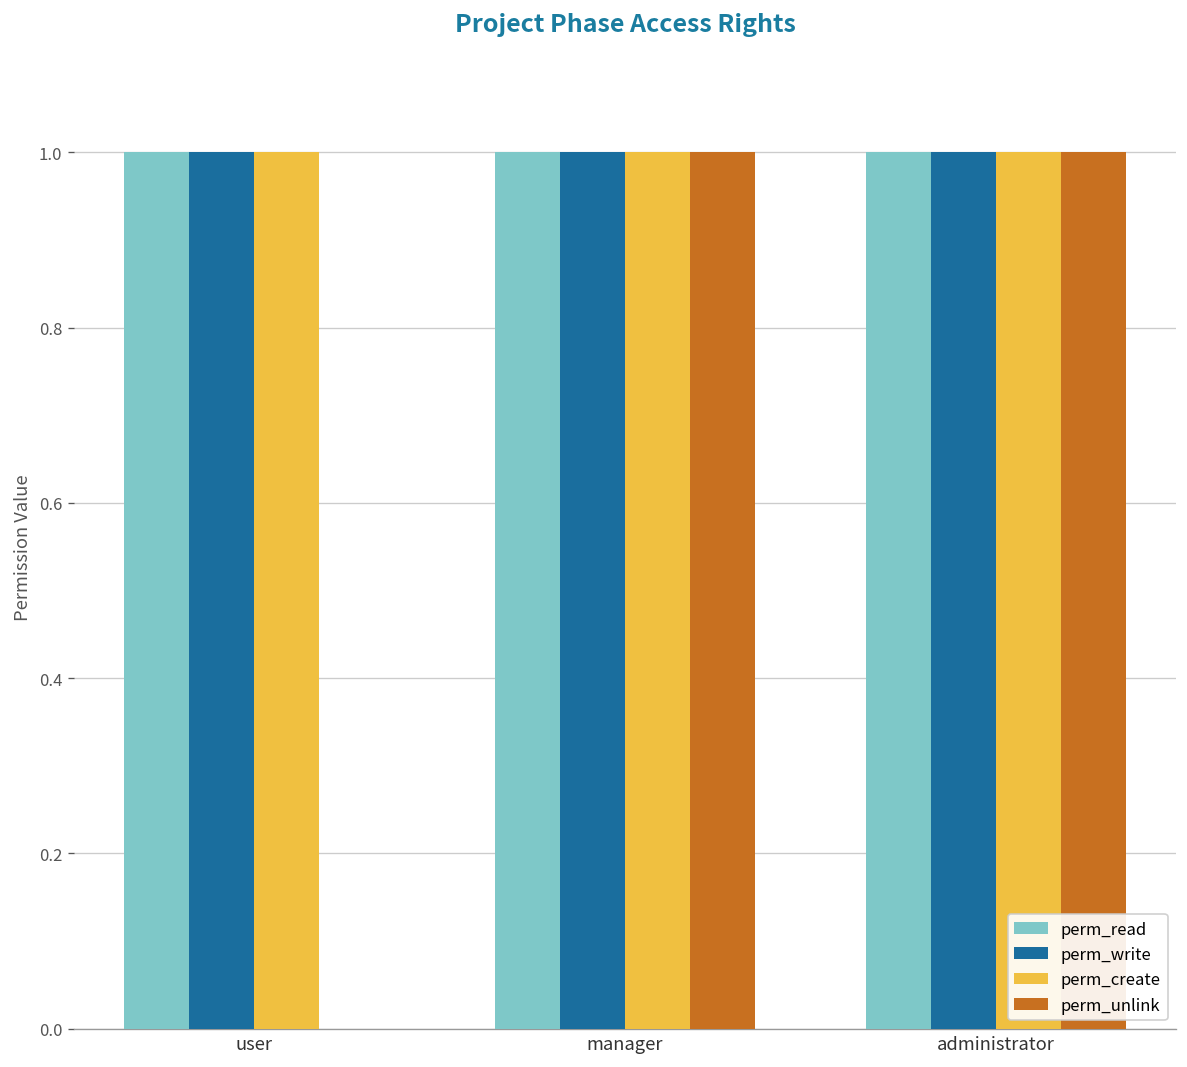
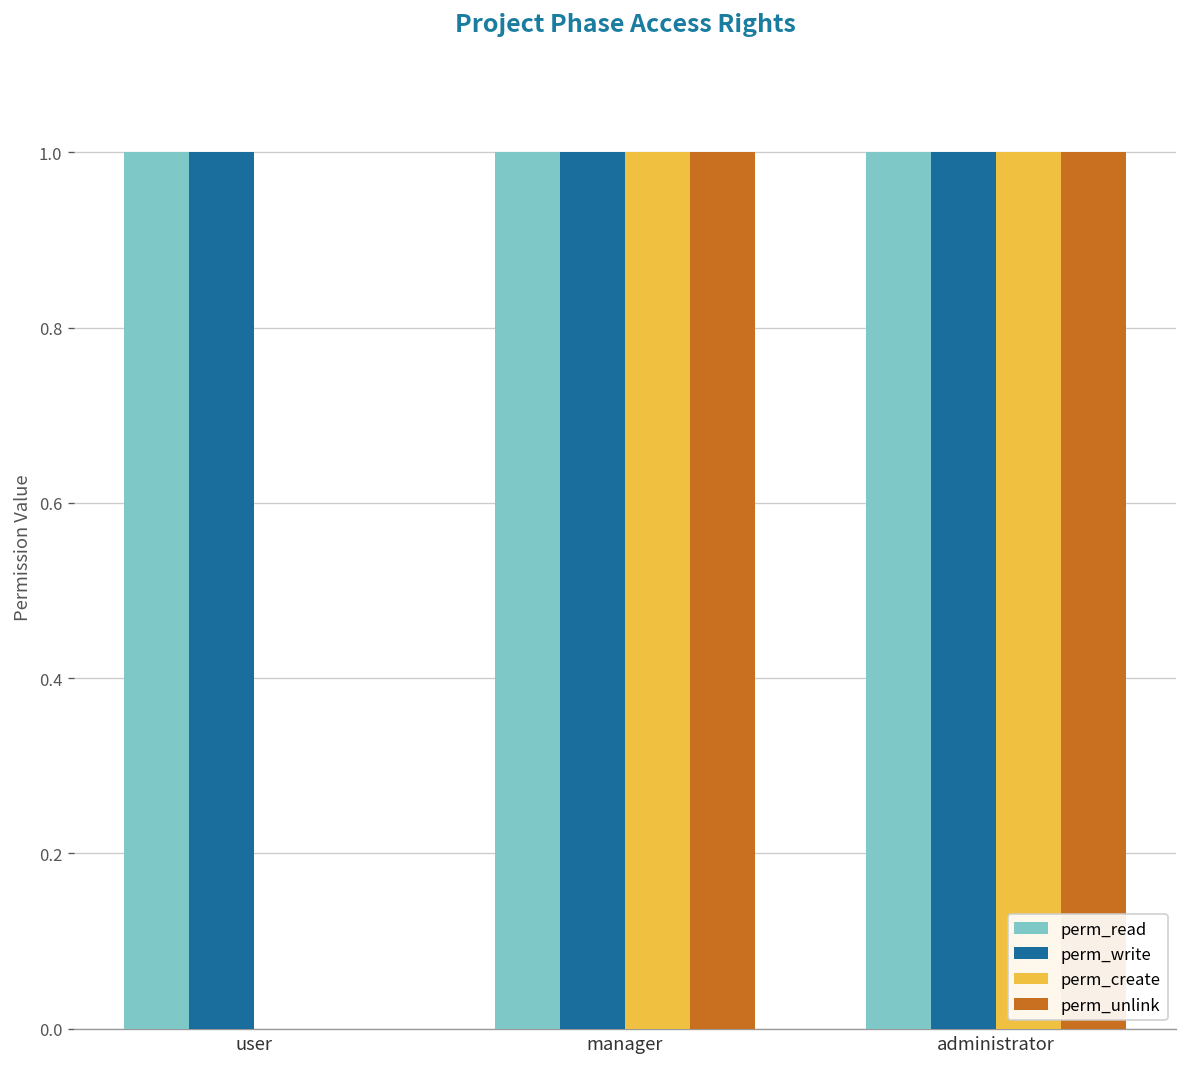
  {
    "perm_read": {
      "user": 1,
      "manager": 1,
      "administrator": 1
    },
    "perm_write": {
      "user": 1,
      "manager": 1,
      "administrator": 1
    },
    "perm_create": {
-     "user": 1,
+     "user": 0,
      "manager": 1,
      "administrator": 1
    },
    "perm_unlink": {
      "user": 0,
      "manager": 1,
      "administrator": 1
    }
  }
